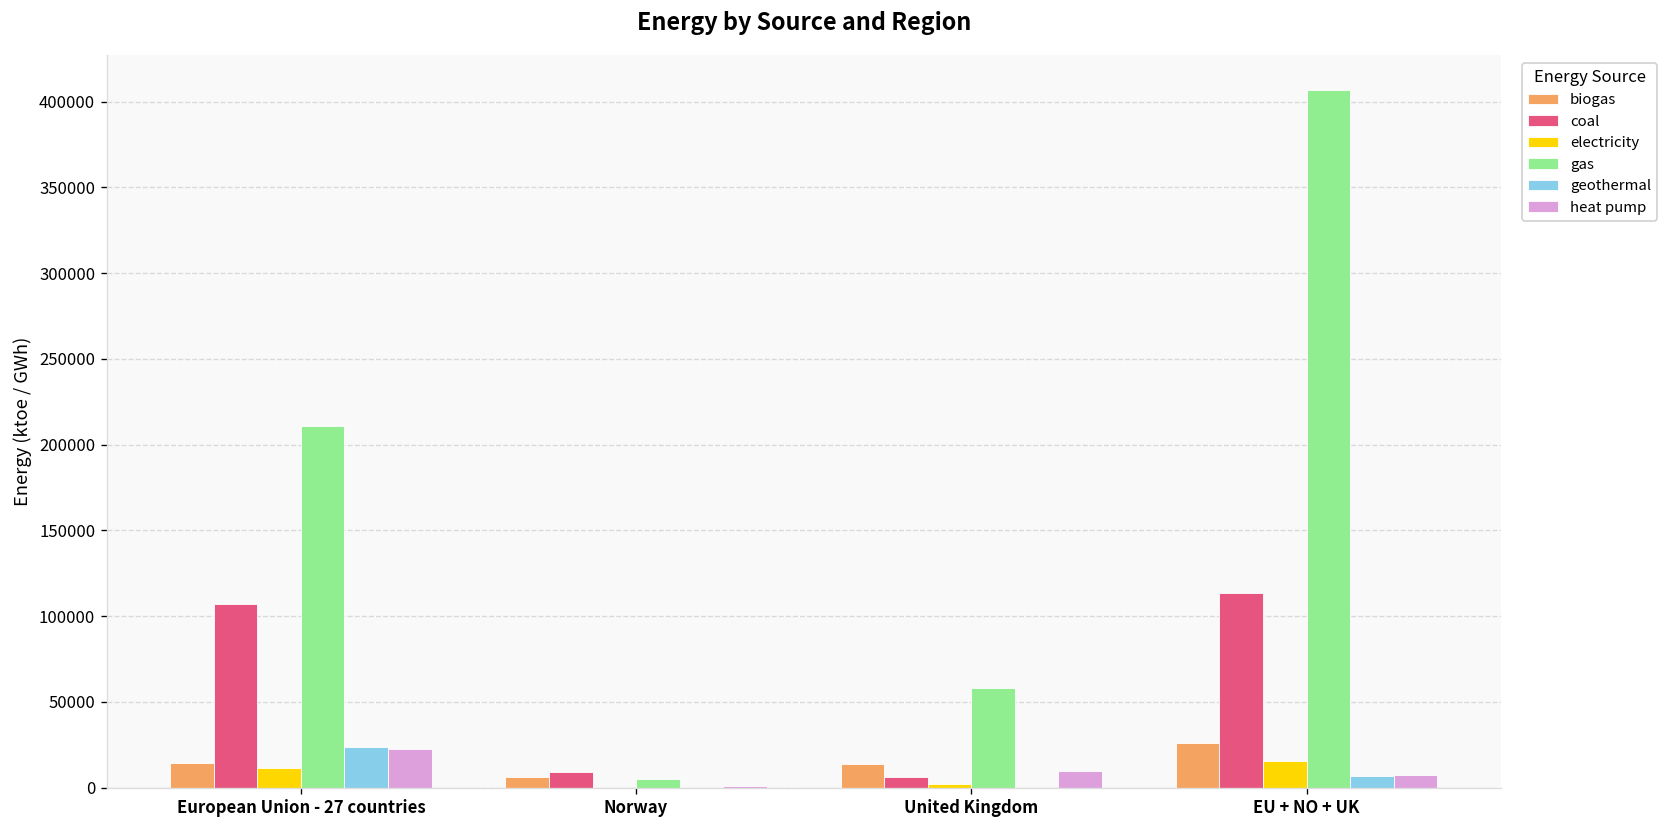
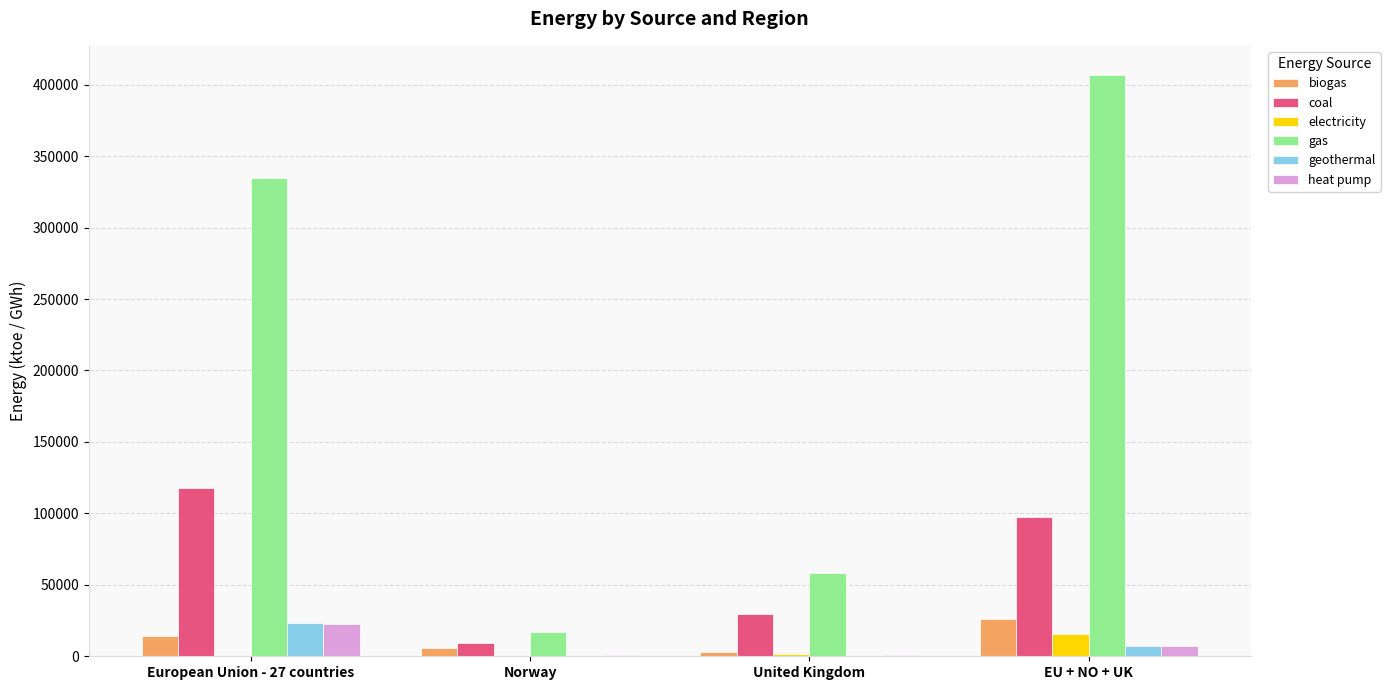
  {
    "biogas": {
      "European Union - 27 countries": 14000,
      "Norway": 6000,
-     "United Kingdom": 14000,
+     "United Kingdom": 3000,
      "EU + NO + UK": 26000
    },
    "coal": {
-     "European Union - 27 countries": 107000,
+     "European Union - 27 countries": 118000,
      "Norway": 9000,
-     "United Kingdom": 6000,
-     "EU + NO + UK": 114000
+     "United Kingdom": 30000,
+     "EU + NO + UK": 97000
    },
    "electricity": {
-     "European Union - 27 countries": 12000,
+     "European Union - 27 countries": 0,
      "United Kingdom": 2000,
      "EU + NO + UK": 16000
    },
    "gas": {
-     "European Union - 27 countries": 211000,
-     "Norway": 5000,
+     "European Union - 27 countries": 335000,
+     "Norway": 17000,
      "United Kingdom": 58000,
      "EU + NO + UK": 407000
    },
    "geothermal": {
      "European Union - 27 countries": 24000,
      "Norway": 0,
      "EU + NO + UK": 7000
    },
    "heat pump": {
      "European Union - 27 countries": 22000,
-     "United Kingdom": 10000,
+     "United Kingdom": 1000,
      "EU + NO + UK": 7000
    }
  }
